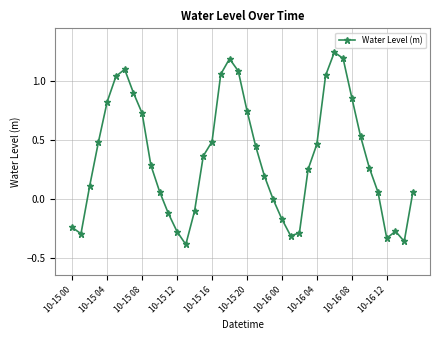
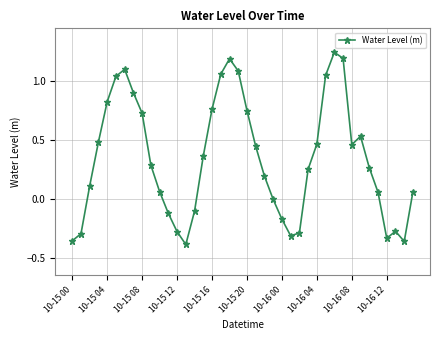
  {
-   "10-15 00": -0.24,
+   "10-15 00": -0.36,
    "10-15 04": 0.83,
    "10-15 08": 0.73,
    "10-15 12": -0.28,
-   "10-15 16": 0.49,
+   "10-15 16": 0.76,
    "10-15 20": 0.75,
    "10-16 00": -0.17,
    "10-16 04": 0.47,
-   "10-16 08": 0.86,
+   "10-16 08": 0.46,
    "10-16 12": -0.33
  }
